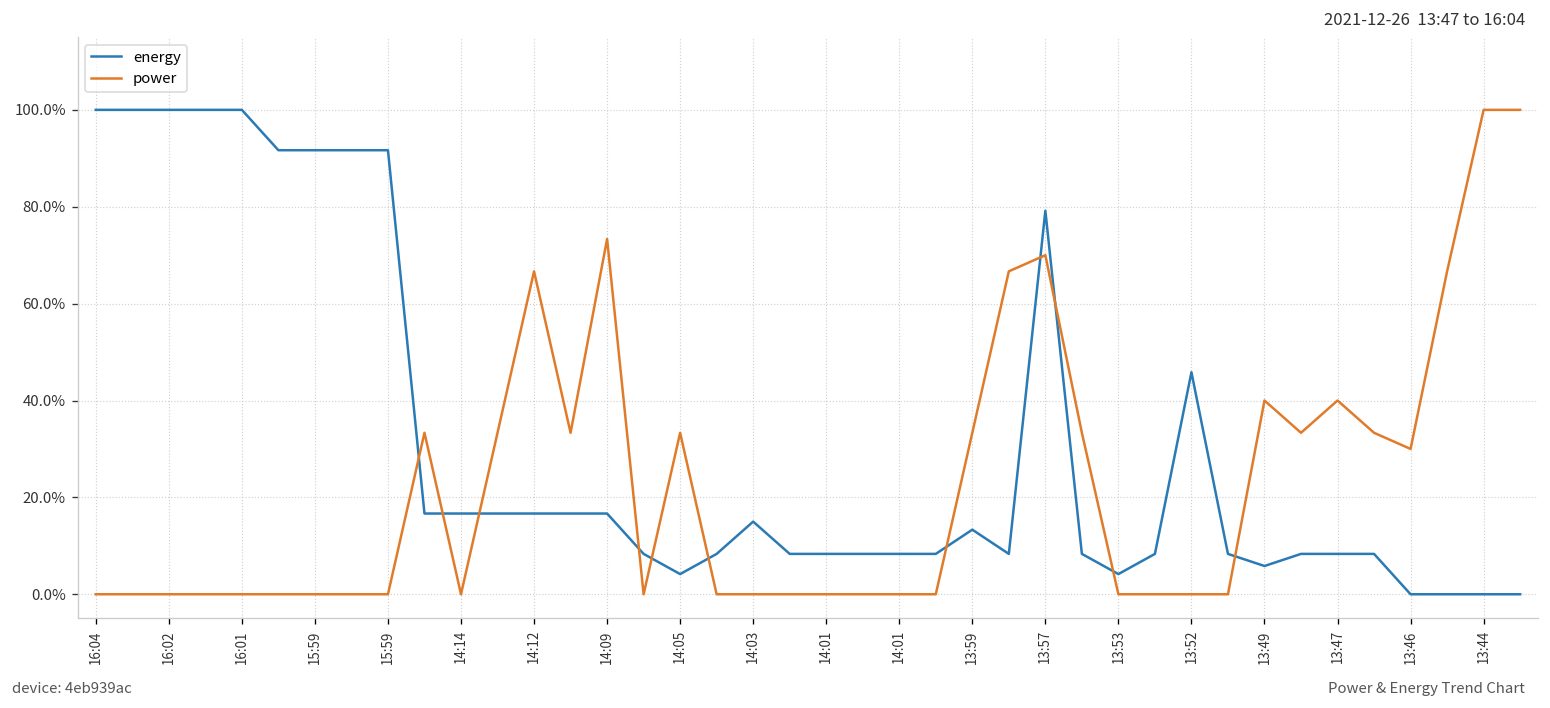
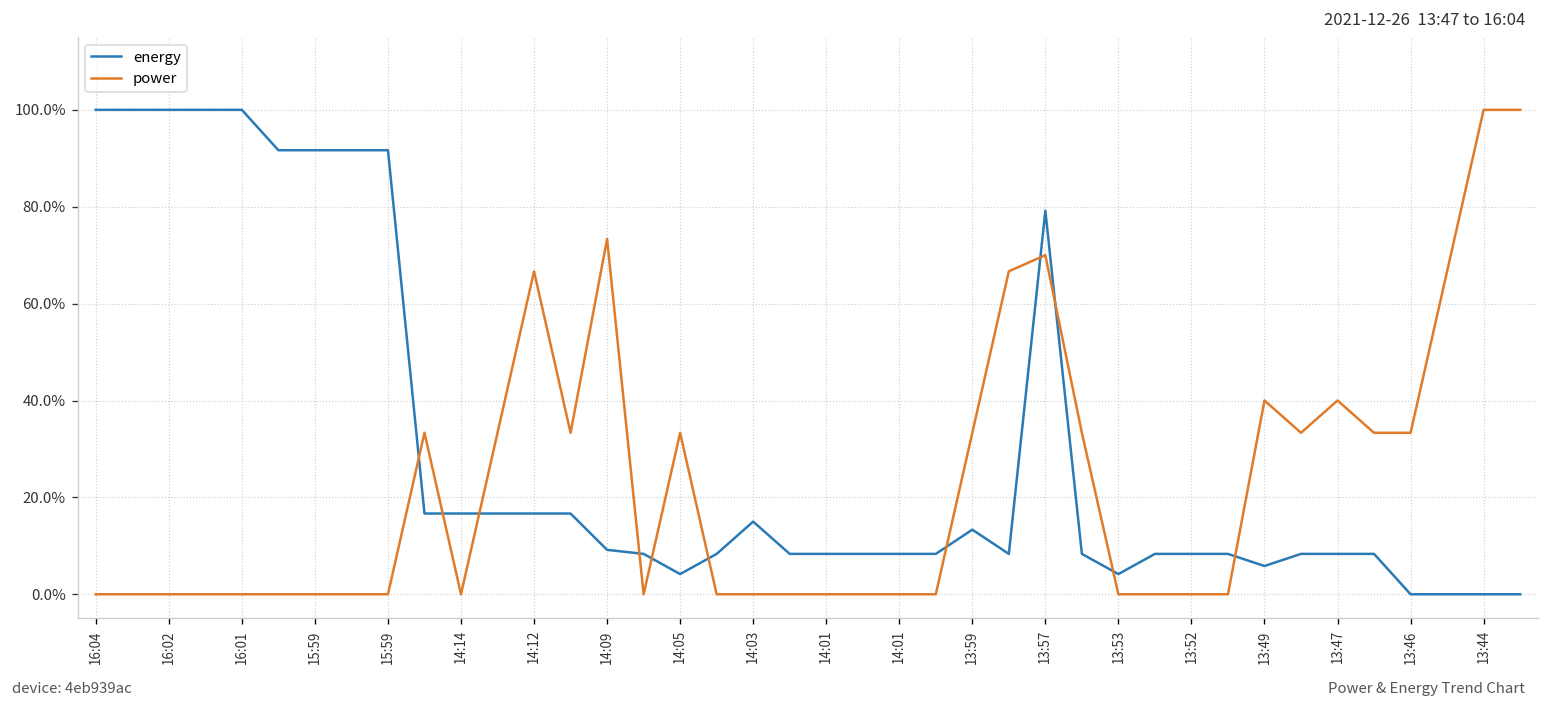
  {
    "energy": {
      "16:04": "100%",
      "16:02": "100%",
      "16:01": "100%",
      "14:14": "17%",
      "14:12": "17%",
-     "14:09": "17%",
+     "14:09": "9%",
      "14:05": "4%",
      "14:03": "15%",
      "13:59": "13%",
      "13:57": "79%",
      "13:53": "4%",
-     "13:52": "46%",
+     "13:52": "8%",
      "13:49": "6%",
      "13:47": "8%",
      "13:46": "0%",
      "13:44": "0%"
    },
    "power": {
      "16:04": "0%",
      "16:02": "0%",
      "16:01": "0%",
      "14:14": "0%",
      "14:12": "67%",
      "14:09": "73%",
      "14:05": "33%",
      "14:03": "0%",
      "13:59": "33%",
      "13:57": "70%",
      "13:53": "0%",
      "13:52": "0%",
      "13:49": "40%",
      "13:47": "40%",
-     "13:46": "30%",
+     "13:46": "33%",
      "13:44": "100%"
    }
  }
